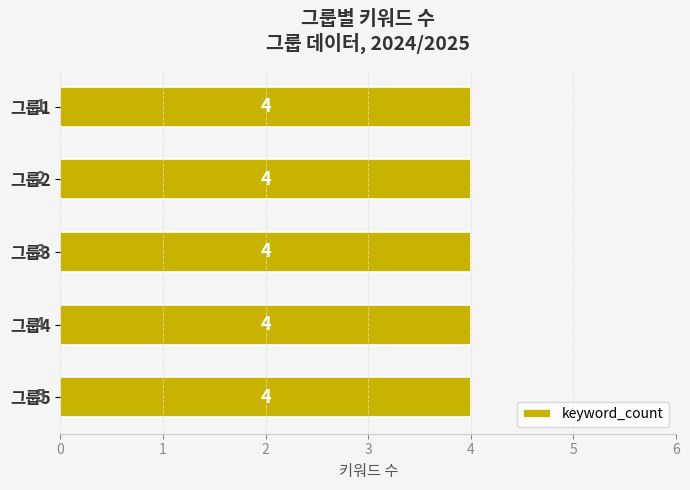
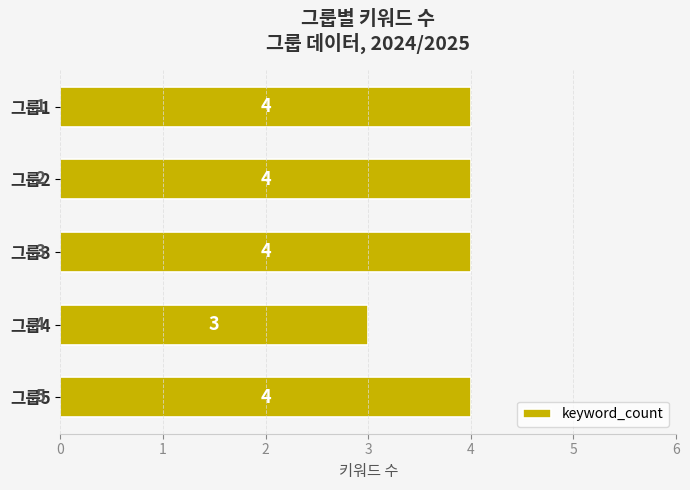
  {
    "그룹1": 4,
    "그룹2": 4,
    "그룹3": 4,
-   "그룹4": 4,
+   "그룹4": 3,
    "그룹5": 4
  }
